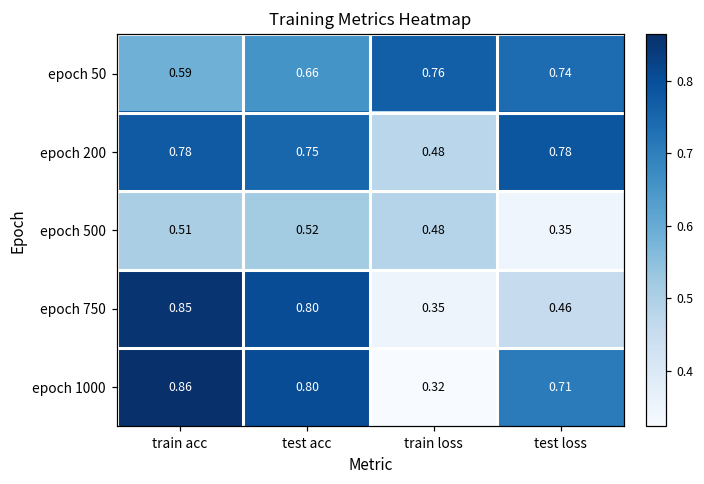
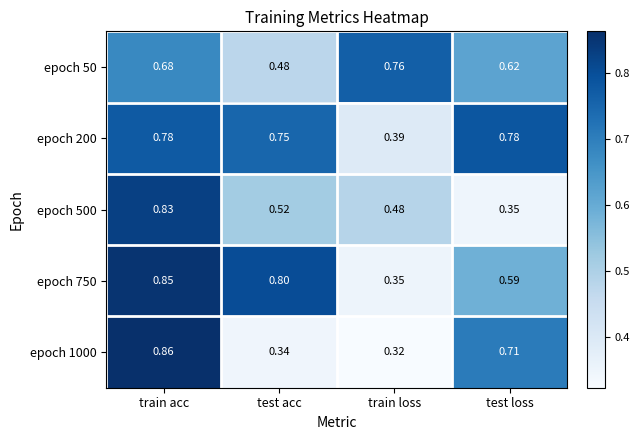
  {
    "epoch 50": {
-     "train acc": 0.59,
-     "test acc": 0.66,
+     "train acc": 0.68,
+     "test acc": 0.48,
      "train loss": 0.76,
-     "test loss": 0.74
+     "test loss": 0.62
    },
    "epoch 200": {
      "train acc": 0.78,
      "test acc": 0.75,
-     "train loss": 0.48,
+     "train loss": 0.39,
      "test loss": 0.78
    },
    "epoch 500": {
-     "train acc": 0.51,
+     "train acc": 0.83,
      "test acc": 0.52,
      "train loss": 0.48,
      "test loss": 0.35
    },
    "epoch 750": {
      "train acc": 0.85,
      "test acc": 0.80,
      "train loss": 0.35,
-     "test loss": 0.46
+     "test loss": 0.59
    },
    "epoch 1000": {
      "train acc": 0.86,
-     "test acc": 0.80,
+     "test acc": 0.34,
      "train loss": 0.32,
      "test loss": 0.71
    }
  }
